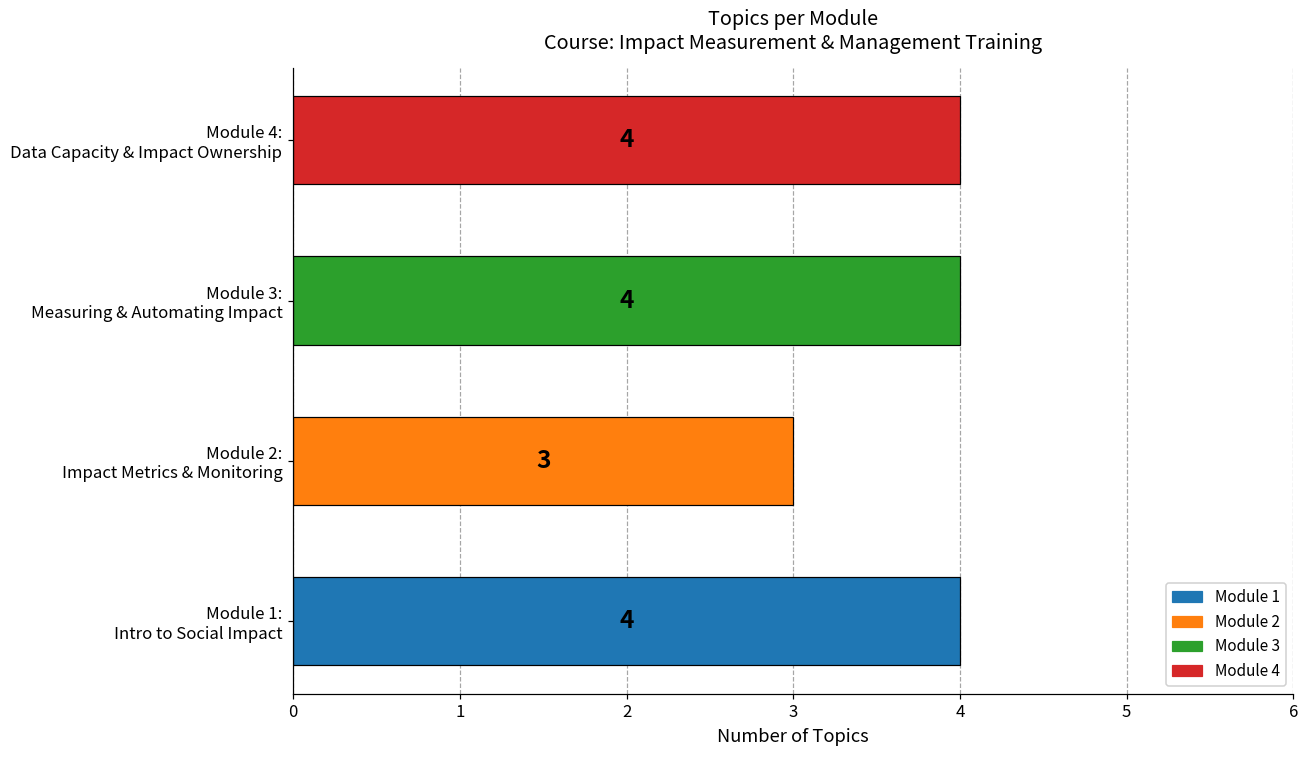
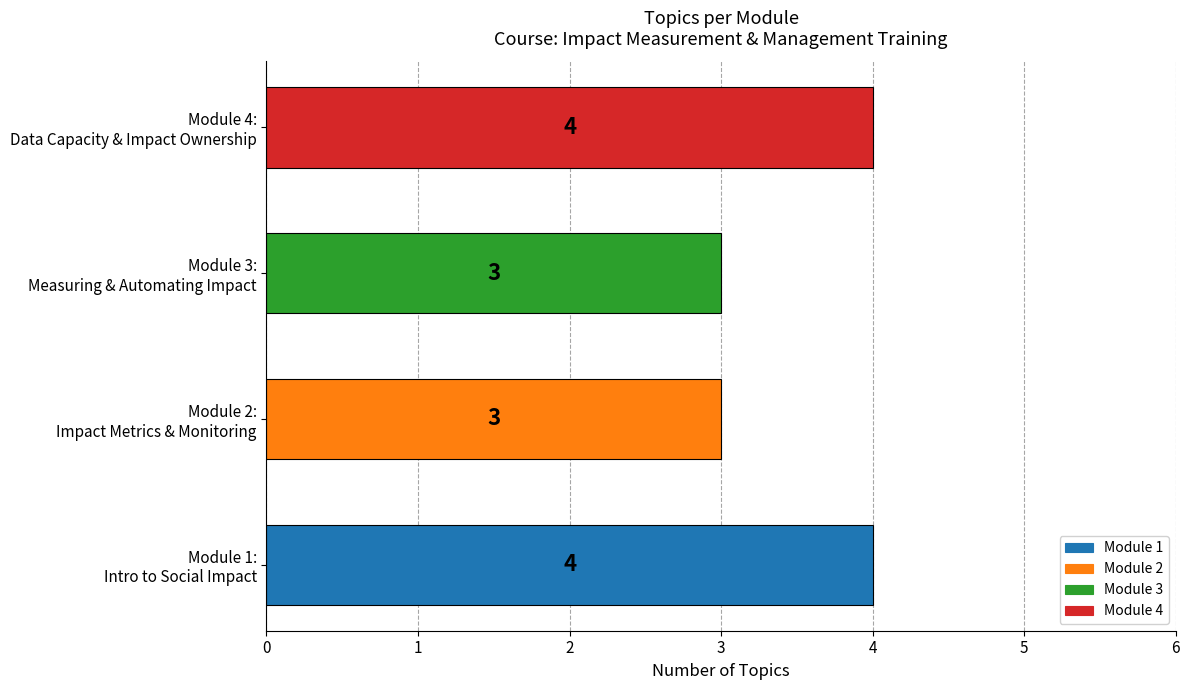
  {
    "Module 4: Data Capacity & Impact Ownership": 4,
-   "Module 3: Measuring & Automating Impact": 4,
+   "Module 3: Measuring & Automating Impact": 3,
    "Module 2: Impact Metrics & Monitoring": 3,
    "Module 1: Intro to Social Impact": 4
  }
